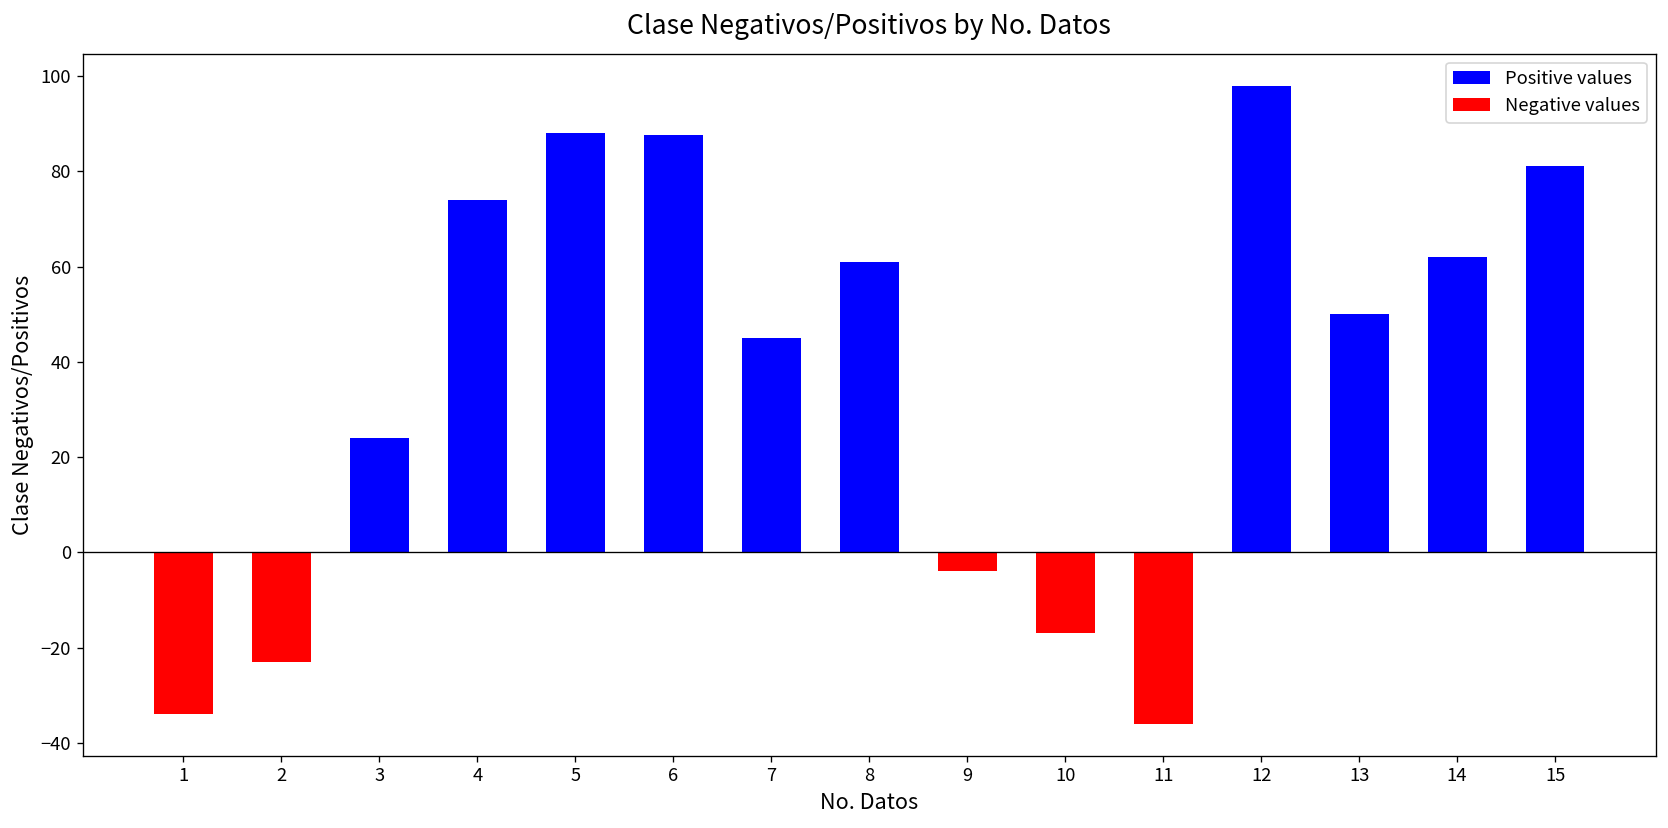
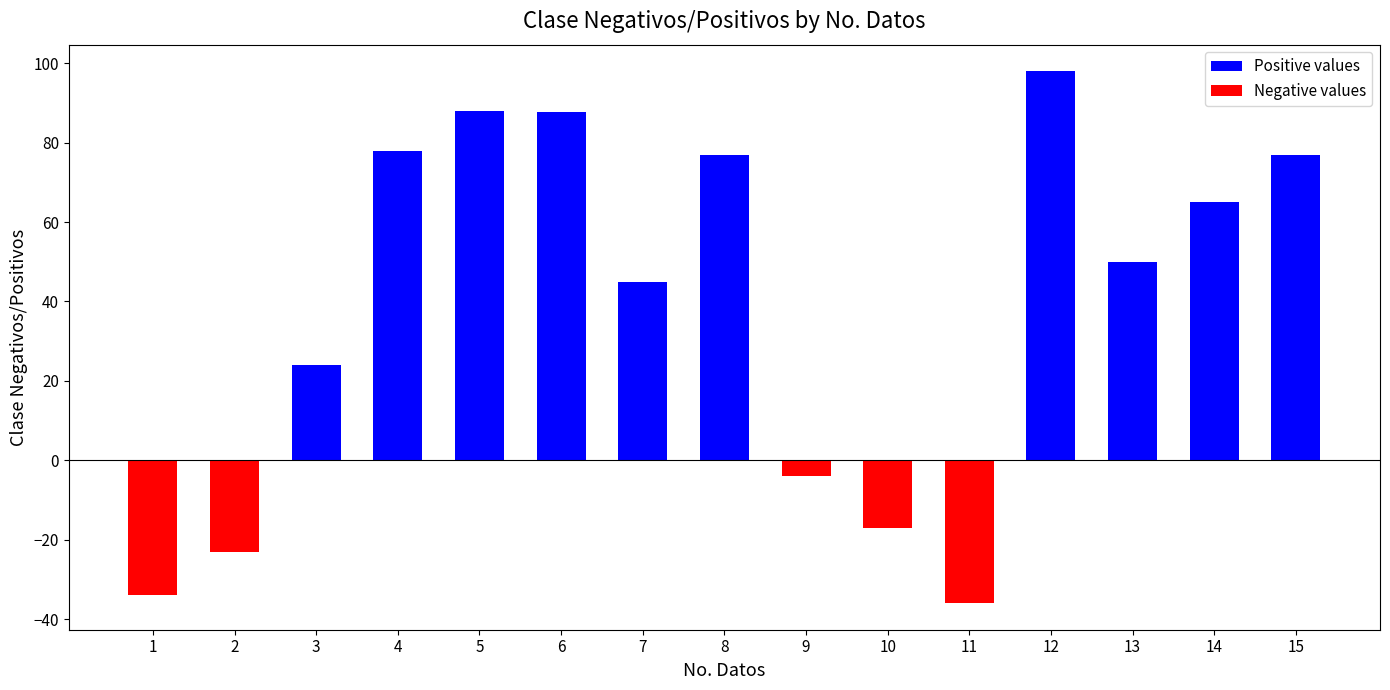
  {
    "1": -34,
    "2": -23,
    "3": 24,
-   "4": 74,
+   "4": 78,
    "5": 88,
    "6": 88,
    "7": 45,
-   "8": 61,
+   "8": 77,
    "9": -4,
    "10": -17,
    "11": -36,
    "12": 98,
    "13": 50,
-   "14": 62,
-   "15": 81
+   "14": 65,
+   "15": 77
  }
